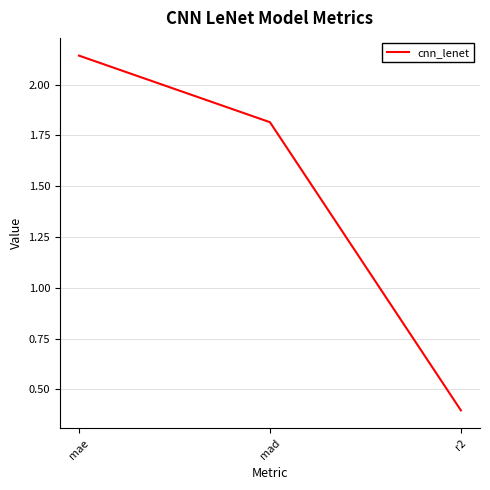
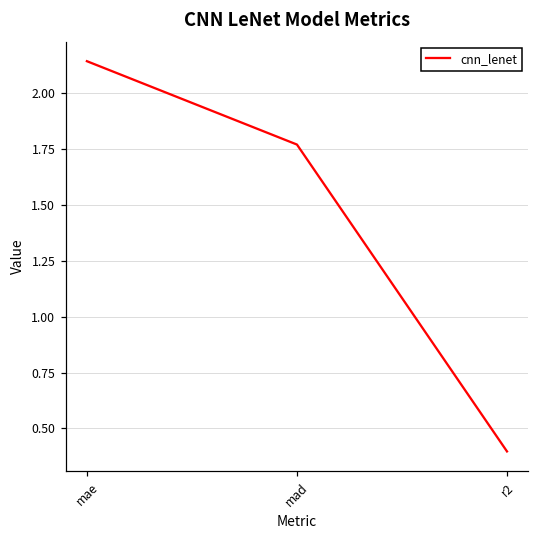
  {
    "mae": 2.14,
-   "mad": 1.82,
+   "mad": 1.77,
    "r2": 0.40
  }
